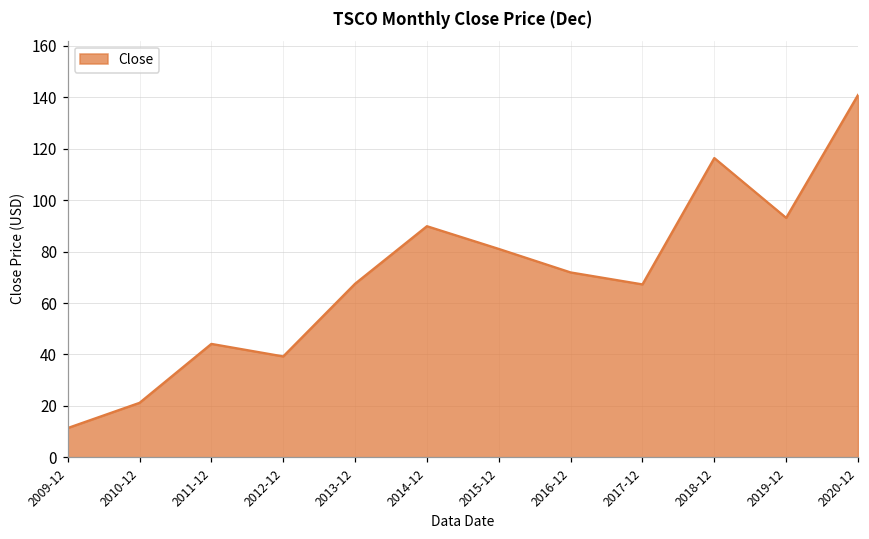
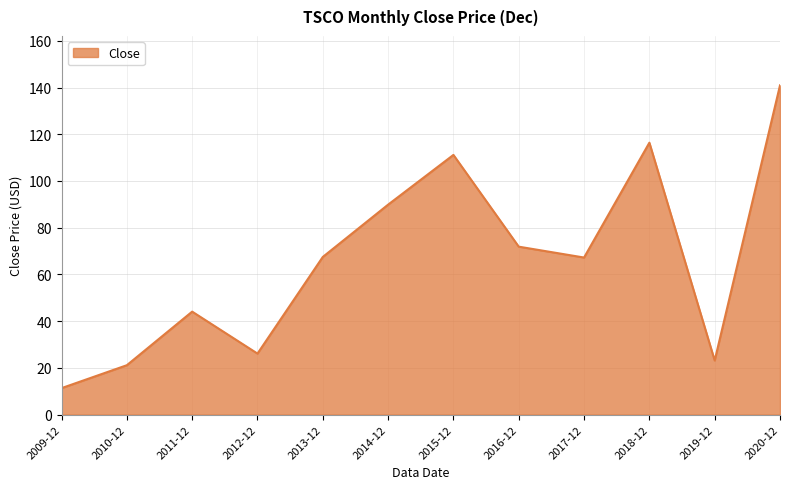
  {
    "2009-12": 11,
    "2010-12": 21,
    "2011-12": 44,
-   "2012-12": 39,
+   "2012-12": 26,
    "2013-12": 67,
    "2014-12": 90,
-   "2015-12": 81,
+   "2015-12": 111,
    "2016-12": 72,
    "2017-12": 67,
    "2018-12": 116,
-   "2019-12": 93,
+   "2019-12": 23,
    "2020-12": 141
  }
